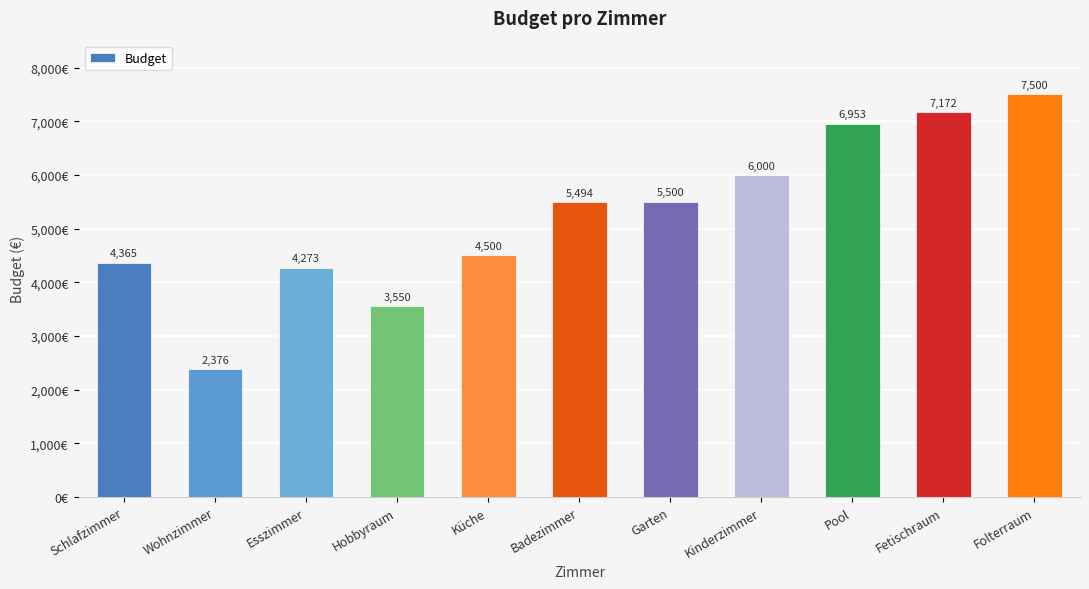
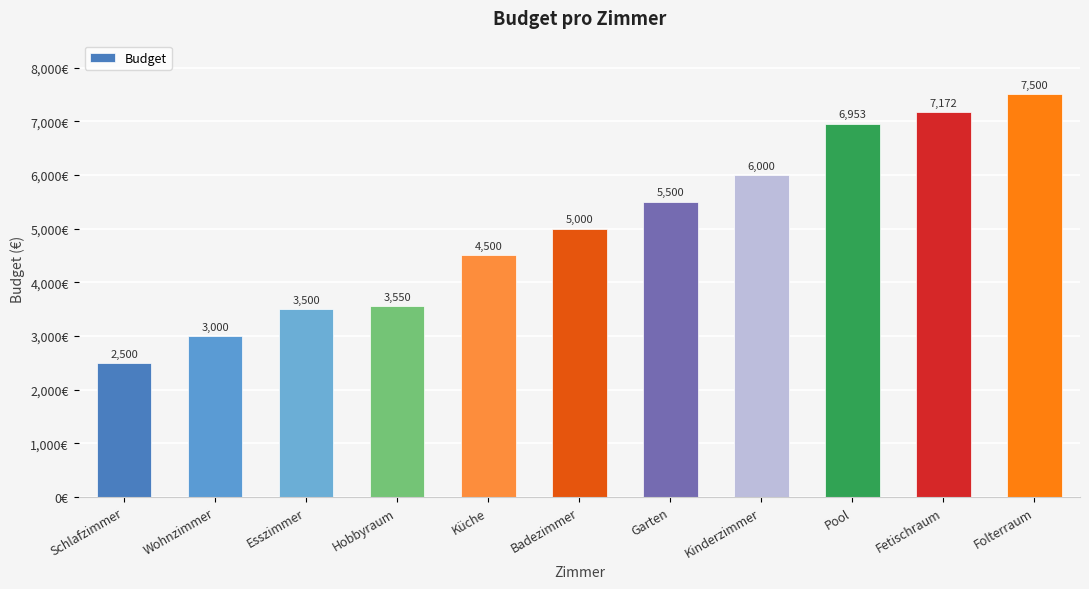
  {
-   "Schlafzimmer": "4,365",
-   "Wohnzimmer": "2,376",
-   "Esszimmer": "4,273",
+   "Schlafzimmer": "2,500",
+   "Wohnzimmer": "3,000",
+   "Esszimmer": "3,500",
    "Hobbyraum": "3,550",
    "Küche": "4,500",
-   "Badezimmer": "5,494",
+   "Badezimmer": "5,000",
    "Garten": "5,500",
    "Kinderzimmer": "6,000",
    "Pool": "6,953",
    "Fetischraum": "7,172",
    "Folterraum": "7,500"
  }
